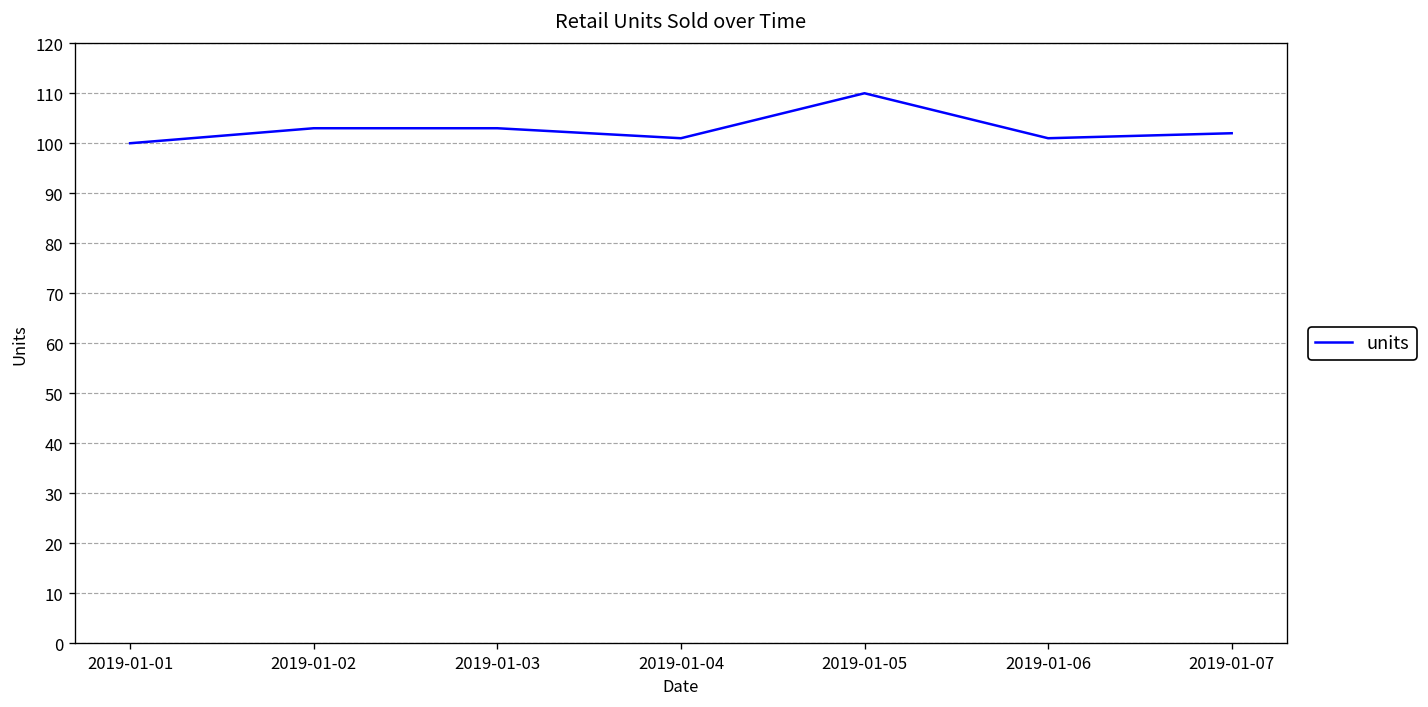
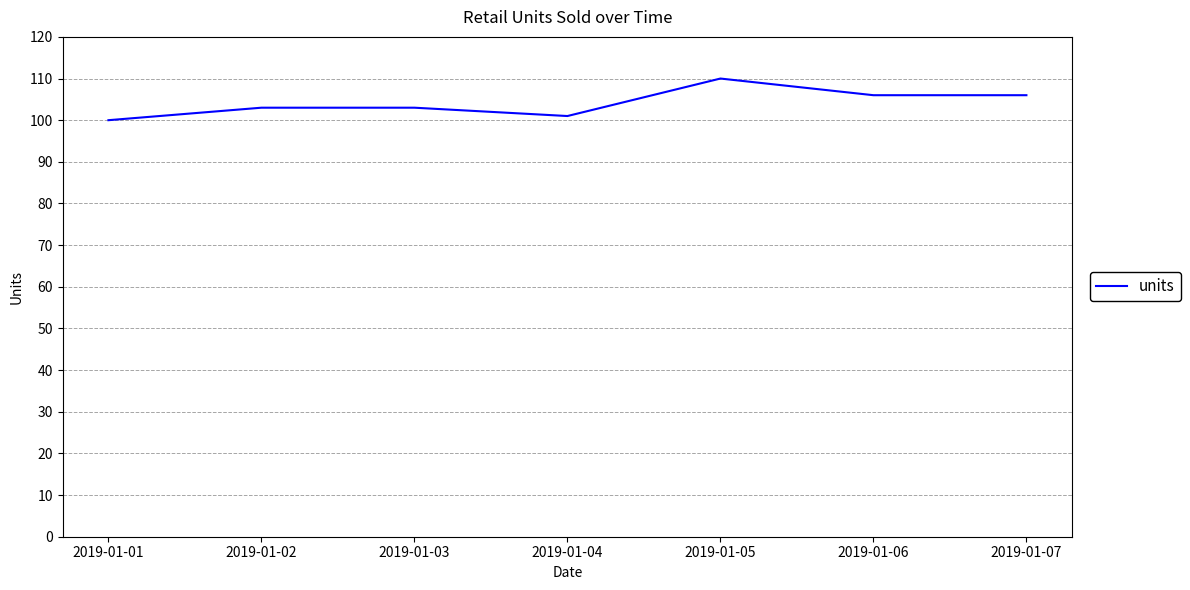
  {
    "2019-01-01": 100,
    "2019-01-02": 103,
    "2019-01-03": 103,
    "2019-01-04": 101,
    "2019-01-05": 110,
-   "2019-01-06": 101,
-   "2019-01-07": 102
+   "2019-01-06": 106,
+   "2019-01-07": 106
  }
